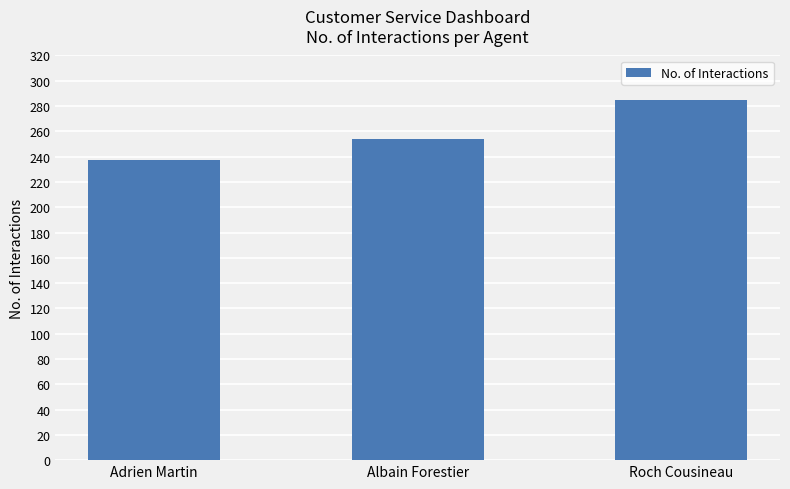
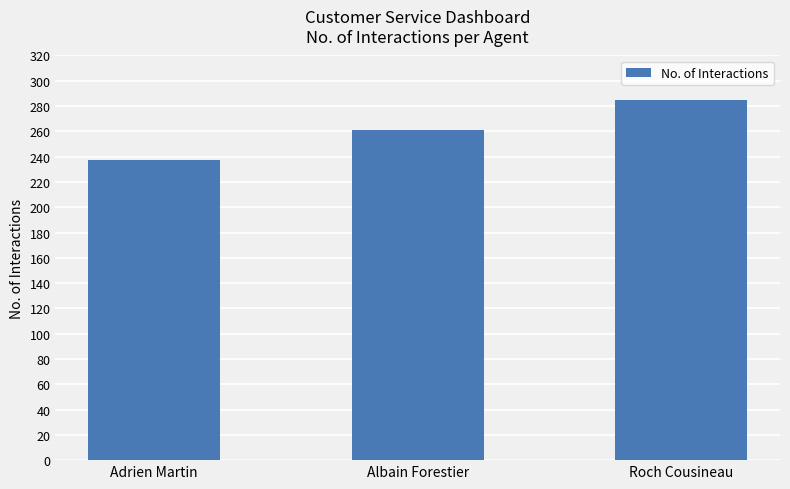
  {
    "Adrien Martin": 237,
-   "Albain Forestier": 254,
+   "Albain Forestier": 261,
    "Roch Cousineau": 285
  }
